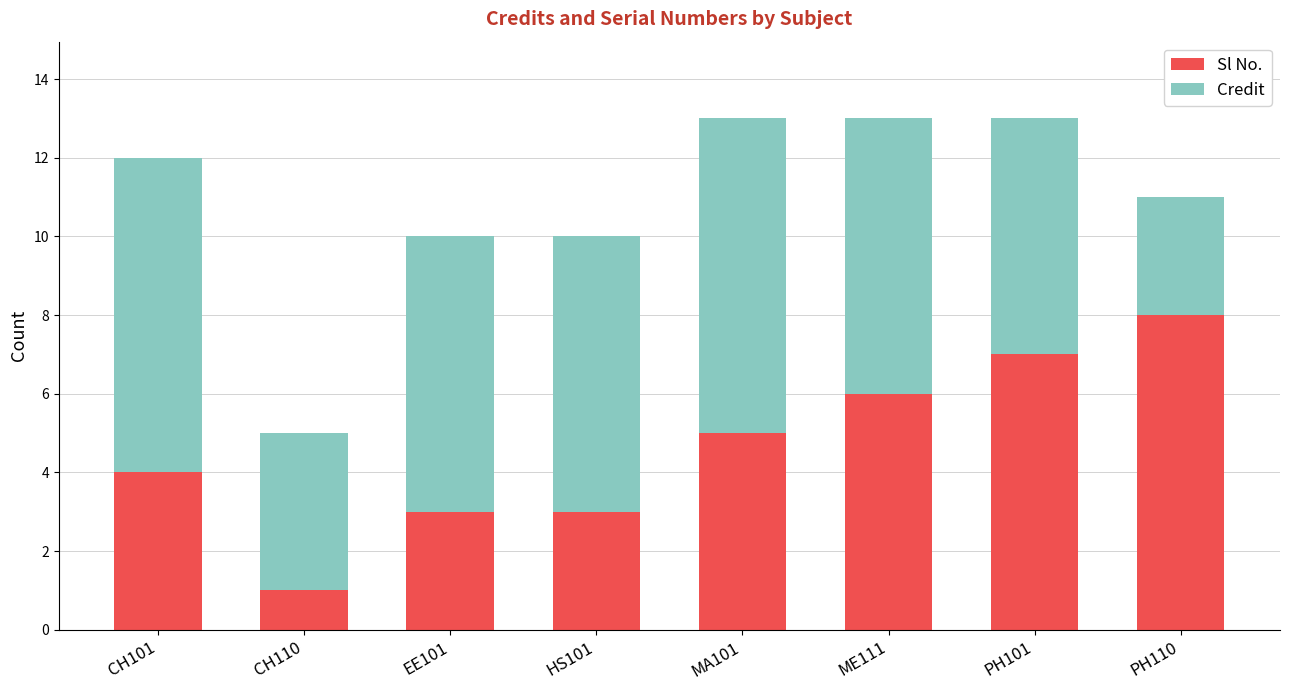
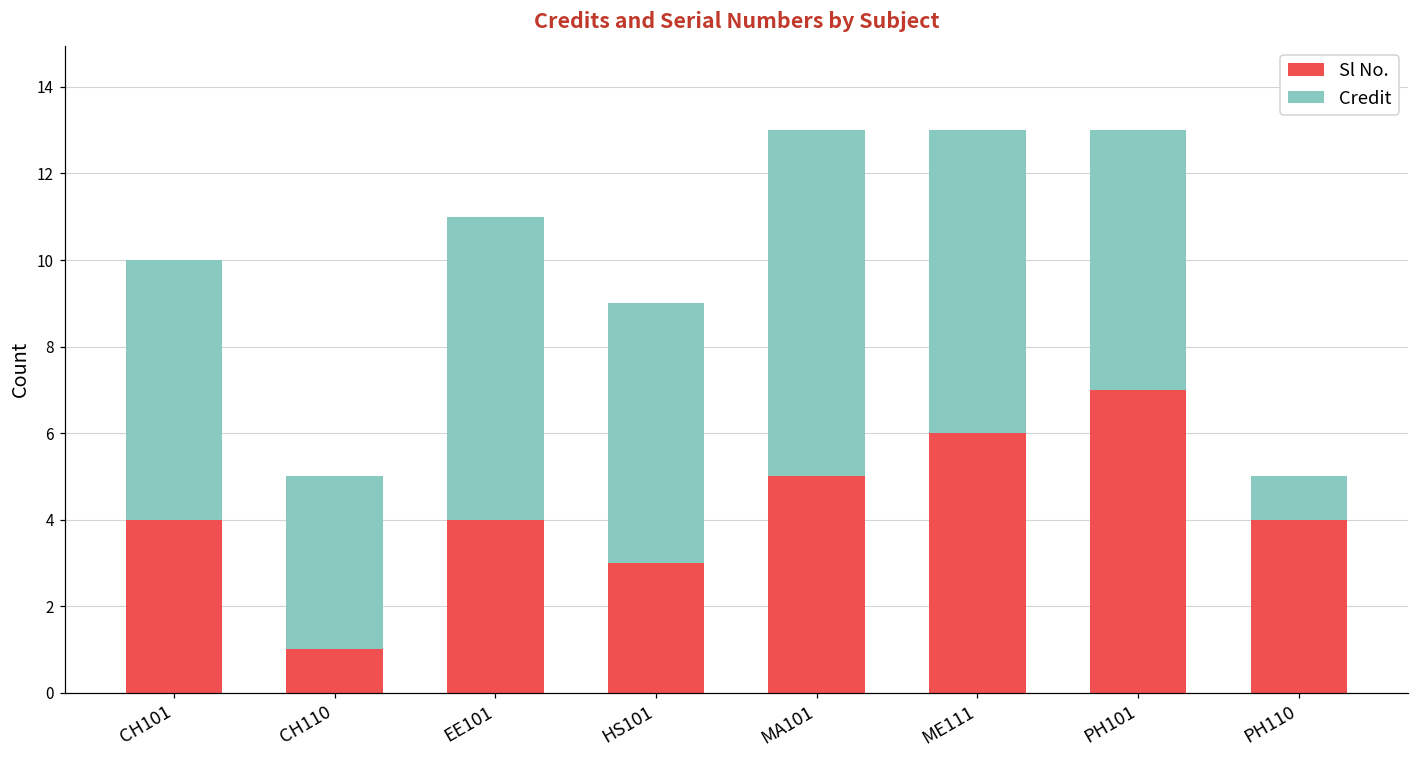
  {
    "Sl No.": {
      "CH101": 4,
      "CH110": 1,
-     "EE101": 3,
+     "EE101": 4,
      "HS101": 3,
      "MA101": 5,
      "ME111": 6,
      "PH101": 7,
-     "PH110": 8
+     "PH110": 4
    },
    "Credit": {
-     "CH101": 8,
+     "CH101": 6,
      "CH110": 4,
      "EE101": 7,
-     "HS101": 7,
+     "HS101": 6,
      "MA101": 8,
      "ME111": 7,
      "PH101": 6,
-     "PH110": 3
+     "PH110": 1
    }
  }
